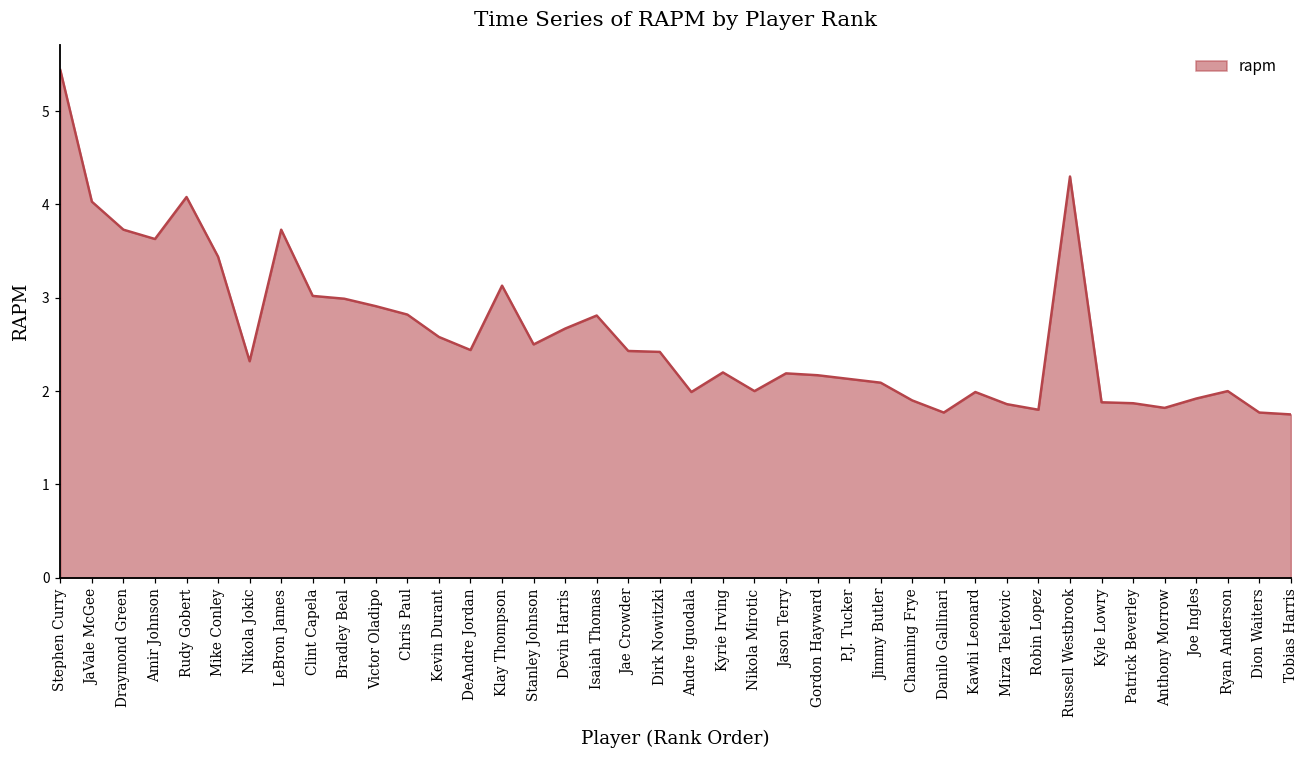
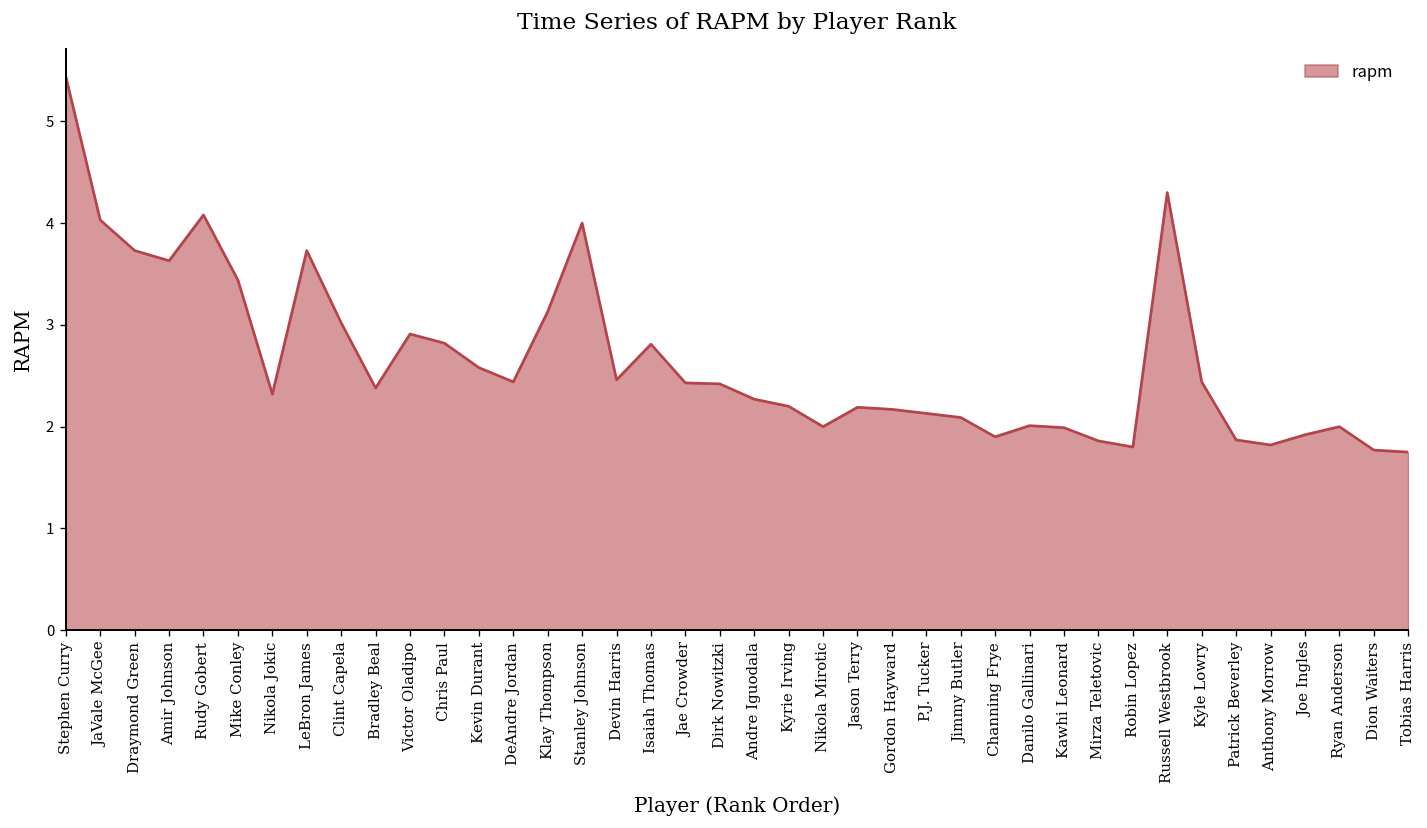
  {
    "Stephen Curry": 5.4,
    "JaVale McGee": 4.0,
    "Draymond Green": 3.7,
    "Amir Johnson": 3.6,
    "Rudy Gobert": 4.1,
    "Mike Conley": 3.4,
    "Nikola Jokic": 2.3,
    "LeBron James": 3.7,
    "Clint Capela": 3.0,
-   "Bradley Beal": 3.0,
+   "Bradley Beal": 2.4,
    "Victor Oladipo": 2.9,
    "Chris Paul": 2.8,
    "Kevin Durant": 2.6,
    "DeAndre Jordan": 2.4,
    "Klay Thompson": 3.1,
-   "Stanley Johnson": 2.5,
-   "Devin Harris": 2.7,
+   "Stanley Johnson": 4.0,
+   "Devin Harris": 2.5,
    "Isaiah Thomas": 2.8,
    "Jae Crowder": 2.4,
    "Dirk Nowitzki": 2.4,
-   "Andre Iguodala": 2.0,
+   "Andre Iguodala": 2.3,
    "Kyrie Irving": 2.2,
    "Nikola Mirotic": 2.0,
    "Jason Terry": 2.2,
    "Gordon Hayward": 2.2,
    "P.J. Tucker": 2.1,
    "Jimmy Butler": 2.1,
    "Channing Frye": 1.9,
-   "Danilo Gallinari": 1.8,
+   "Danilo Gallinari": 2.0,
    "Kawhi Leonard": 2.0,
    "Mirza Teletovic": 1.9,
    "Robin Lopez": 1.8,
    "Russell Westbrook": 4.3,
-   "Kyle Lowry": 1.9,
+   "Kyle Lowry": 2.4,
    "Patrick Beverley": 1.9,
    "Anthony Morrow": 1.8,
    "Joe Ingles": 1.9,
    "Ryan Anderson": 2.0,
    "Dion Waiters": 1.8,
    "Tobias Harris": 1.8
  }
